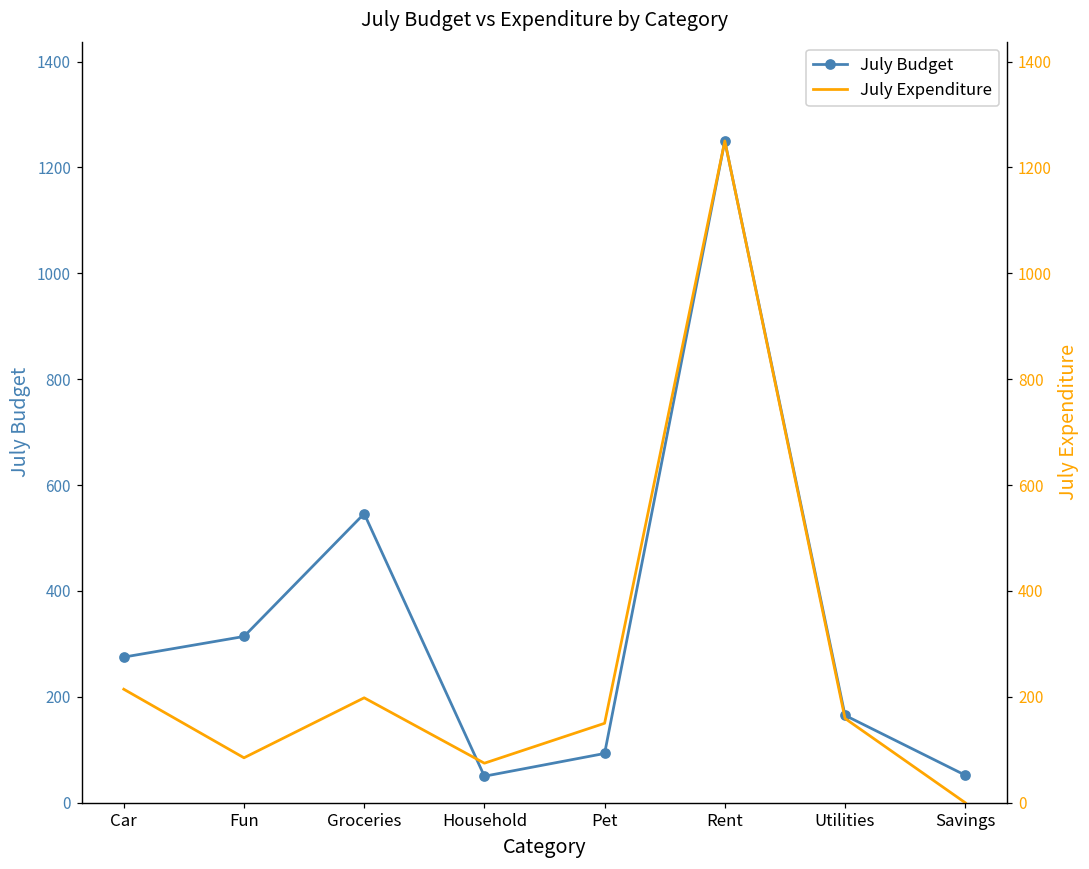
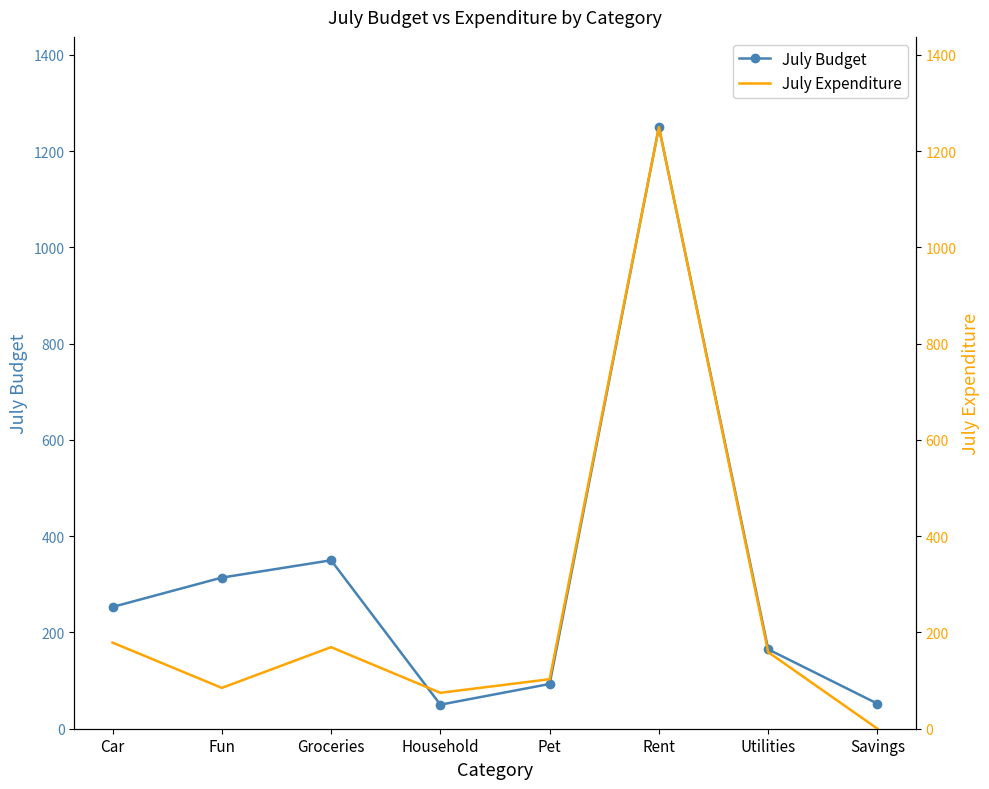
  {
    "July Budget": {
-     "Car": 280,
+     "Car": 250,
      "Fun": 310,
-     "Groceries": 550,
+     "Groceries": 350,
      "Household": 50,
      "Pet": 90,
      "Rent": 1250,
      "Utilities": 170,
      "Savings": 50
    },
    "July Expenditure": {
-     "Car": 210,
+     "Car": 180,
      "Fun": 80,
-     "Groceries": 200,
+     "Groceries": 170,
      "Household": 70,
-     "Pet": 150,
+     "Pet": 100,
      "Rent": 1250,
      "Utilities": 160,
      "Savings": 0
    }
  }
